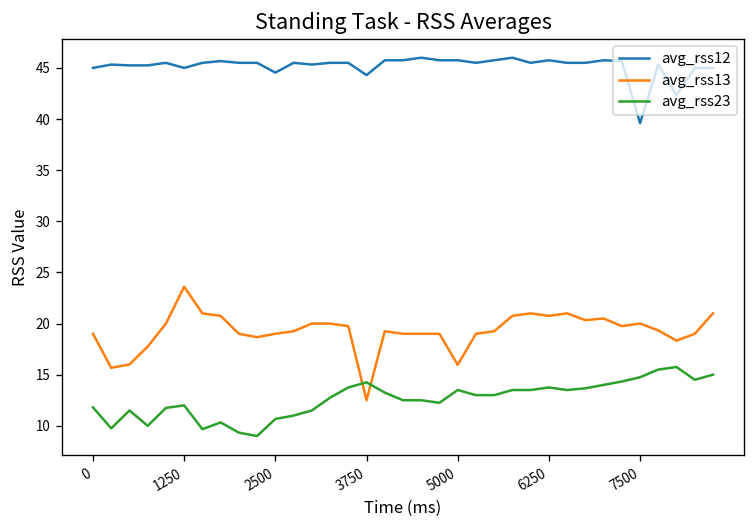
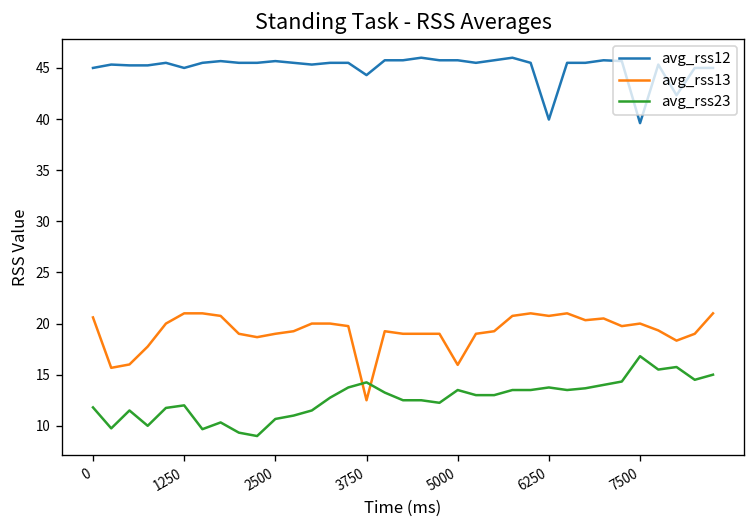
  {
    "avg_rss12": {
      "0": 45,
      "1250": 45,
-     "2500": 45,
+     "2500": 46,
      "3750": 44,
      "5000": 46,
-     "6250": 46,
+     "6250": 40,
      "7500": 40
    },
    "avg_rss13": {
-     "0": 19,
-     "1250": 24,
+     "0": 21,
+     "1250": 21,
      "2500": 19,
      "3750": 13,
      "5000": 16,
      "6250": 21,
      "7500": 20
    },
    "avg_rss23": {
      "0": 12,
      "1250": 12,
      "2500": 11,
      "3750": 14,
      "5000": 14,
      "6250": 14,
-     "7500": 15
+     "7500": 17
    }
  }
